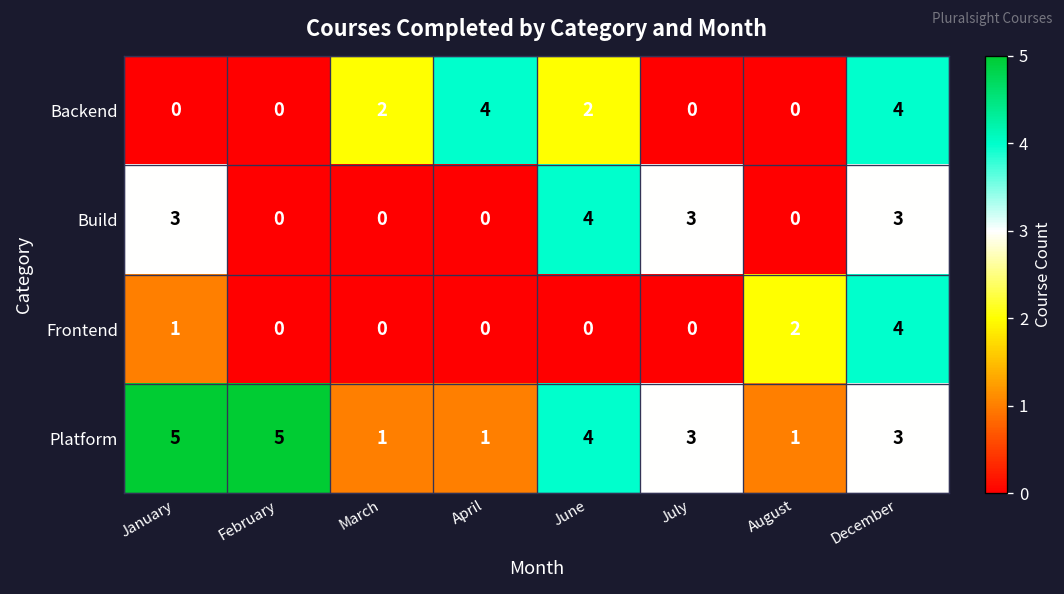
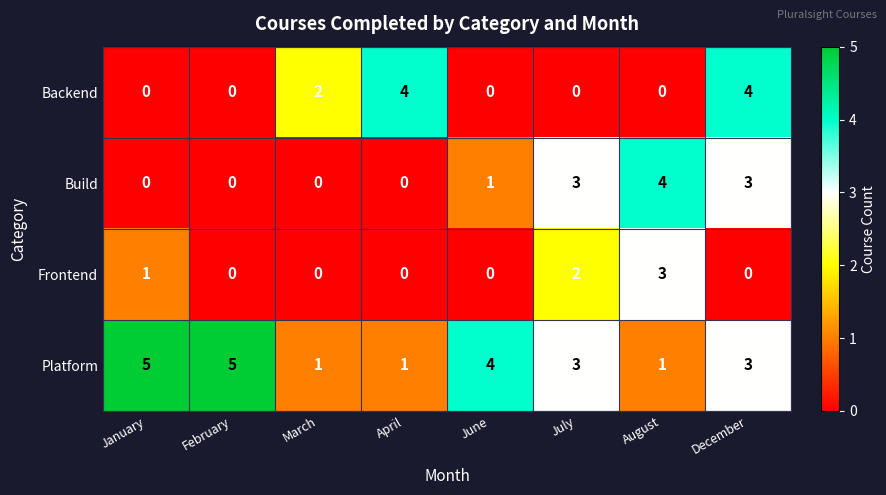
  {
    "Backend": {
      "January": 0,
      "February": 0,
      "March": 2,
      "April": 4,
-     "June": 2,
+     "June": 0,
      "July": 0,
      "August": 0,
      "December": 4
    },
    "Build": {
-     "January": 3,
+     "January": 0,
      "February": 0,
      "March": 0,
      "April": 0,
-     "June": 4,
+     "June": 1,
      "July": 3,
-     "August": 0,
+     "August": 4,
      "December": 3
    },
    "Frontend": {
      "January": 1,
      "February": 0,
      "March": 0,
      "April": 0,
      "June": 0,
-     "July": 0,
-     "August": 2,
-     "December": 4
+     "July": 2,
+     "August": 3,
+     "December": 0
    },
    "Platform": {
      "January": 5,
      "February": 5,
      "March": 1,
      "April": 1,
      "June": 4,
      "July": 3,
      "August": 1,
      "December": 3
    }
  }
